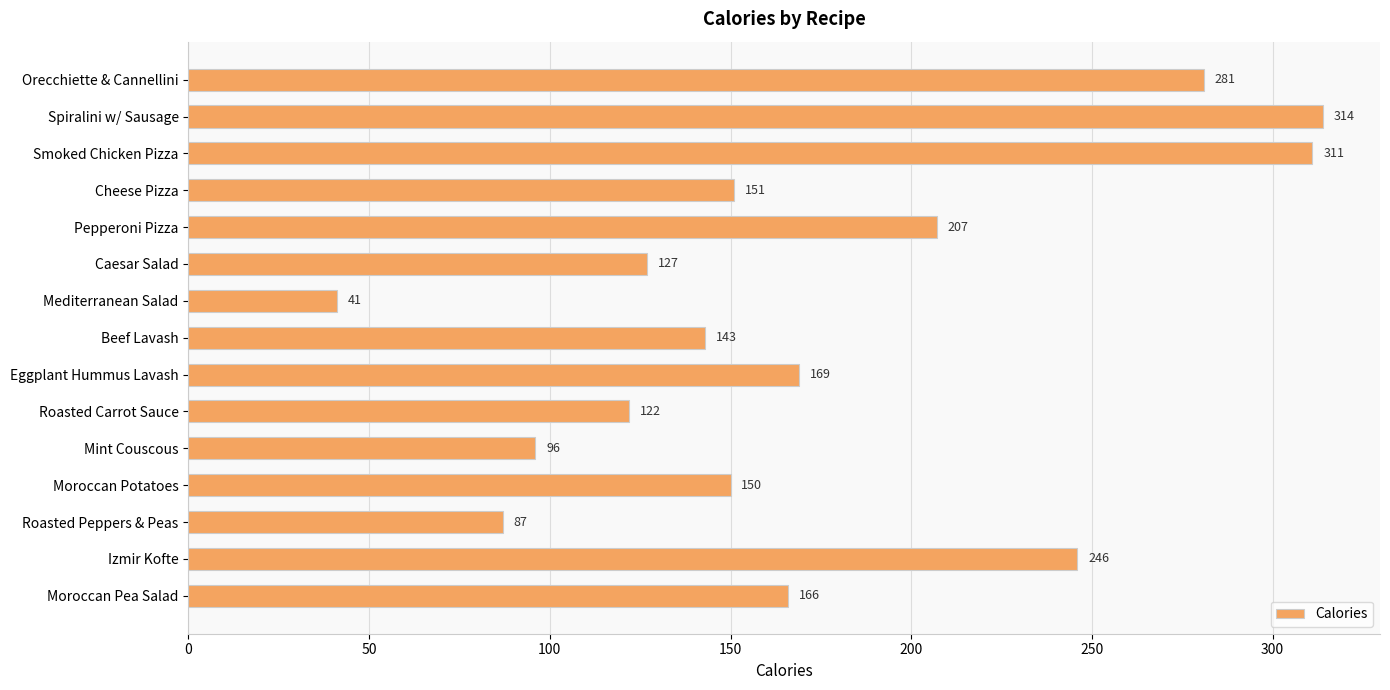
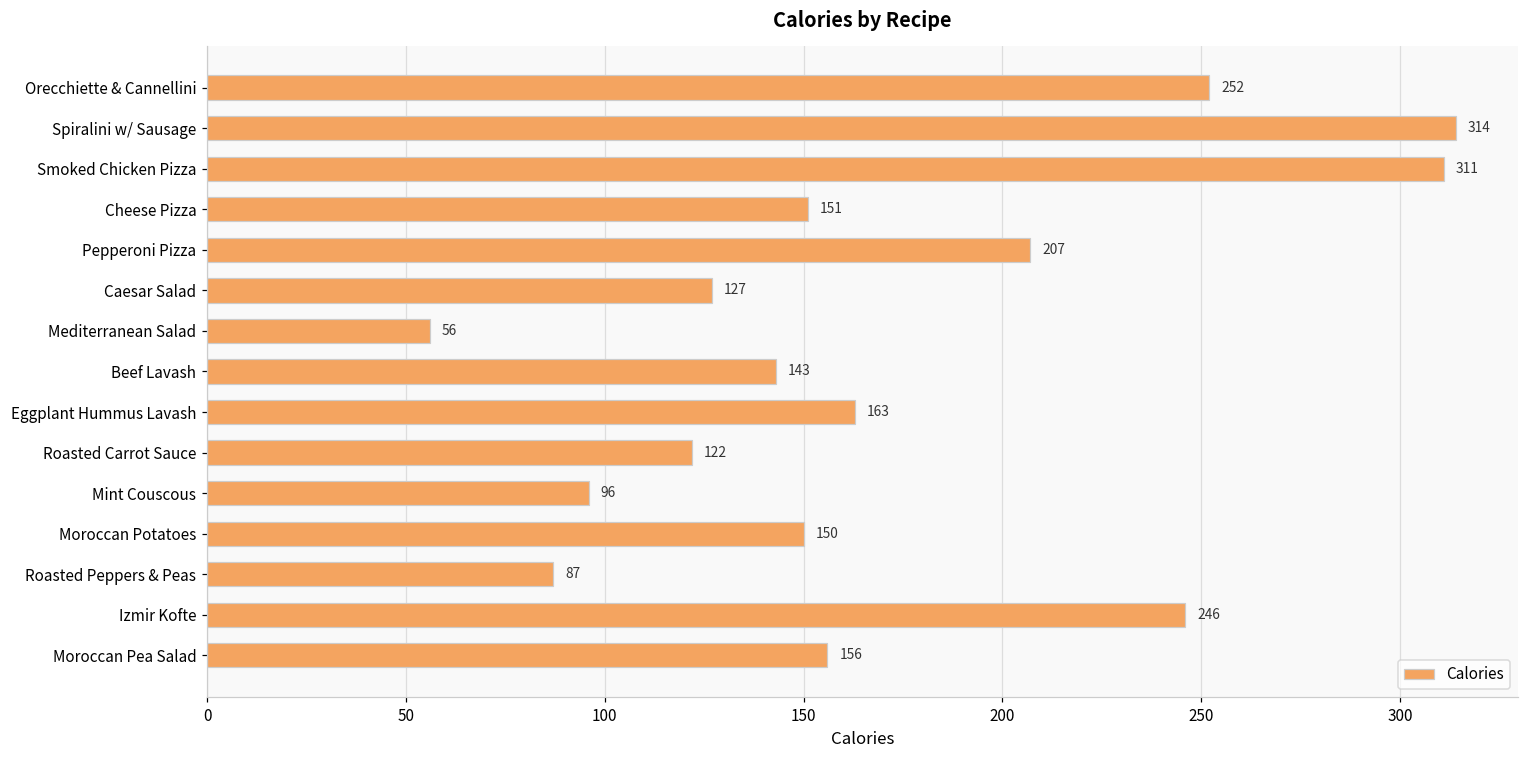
  {
-   "Orecchiette & Cannellini": 281,
+   "Orecchiette & Cannellini": 252,
    "Spiralini w/ Sausage": 314,
    "Smoked Chicken Pizza": 311,
    "Cheese Pizza": 151,
    "Pepperoni Pizza": 207,
    "Caesar Salad": 127,
-   "Mediterranean Salad": 41,
+   "Mediterranean Salad": 56,
    "Beef Lavash": 143,
-   "Eggplant Hummus Lavash": 169,
+   "Eggplant Hummus Lavash": 163,
    "Roasted Carrot Sauce": 122,
    "Mint Couscous": 96,
    "Moroccan Potatoes": 150,
    "Roasted Peppers & Peas": 87,
    "Izmir Kofte": 246,
-   "Moroccan Pea Salad": 166
+   "Moroccan Pea Salad": 156
  }
